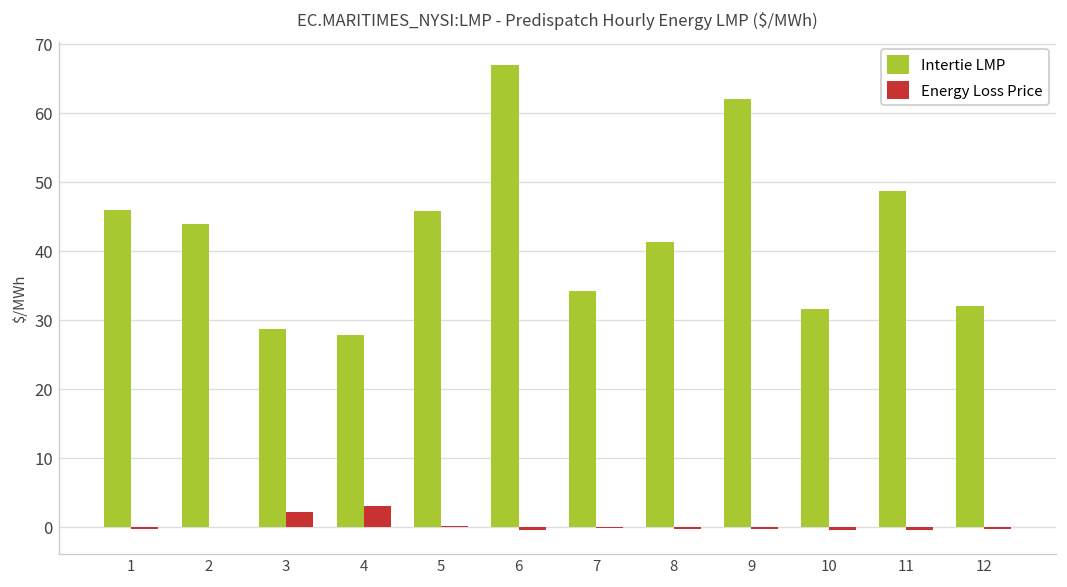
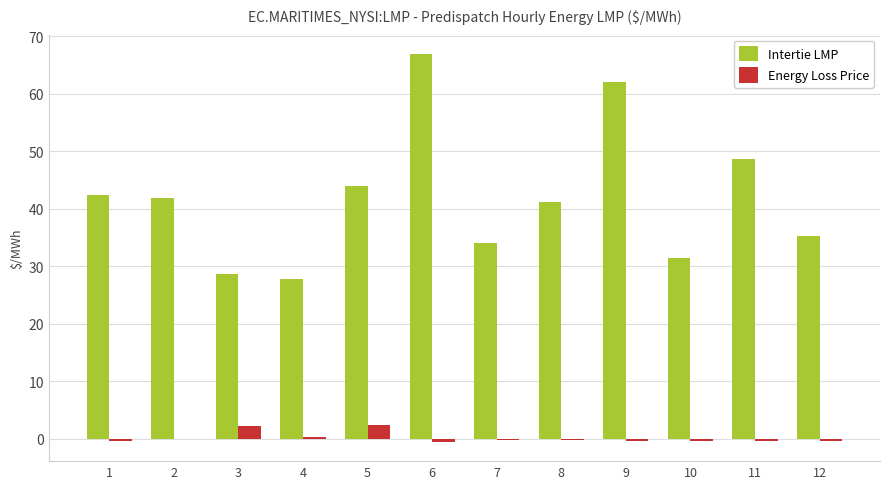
  {
    "Intertie LMP": {
-     "1": 46,
-     "2": 44,
+     "1": 42,
+     "2": 42,
      "3": 29,
      "4": 28,
-     "5": 46,
+     "5": 44,
      "6": 67,
      "7": 34,
      "8": 41,
      "9": 62,
      "10": 32,
      "11": 49,
-     "12": 32
+     "12": 35
    },
    "Energy Loss Price": {
      "2": 0,
      "3": 2,
-     "4": 3,
-     "5": 0,
+     "4": 0,
+     "5": 2,
      "6": -1,
      "10": 0,
      "11": 0
    }
  }
